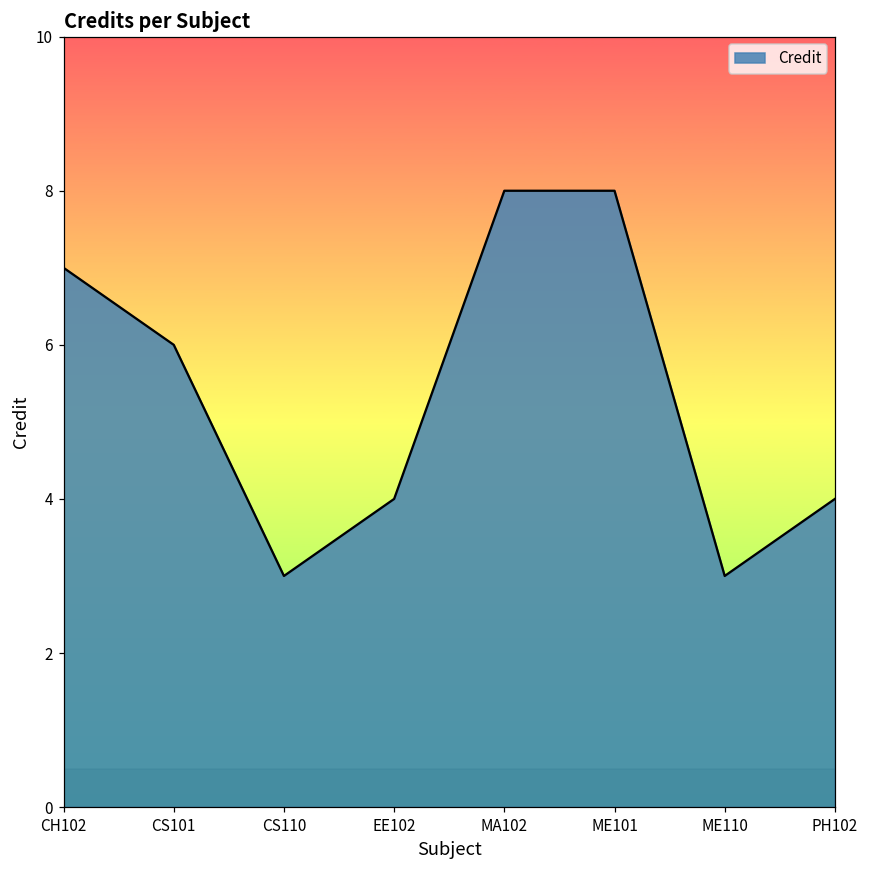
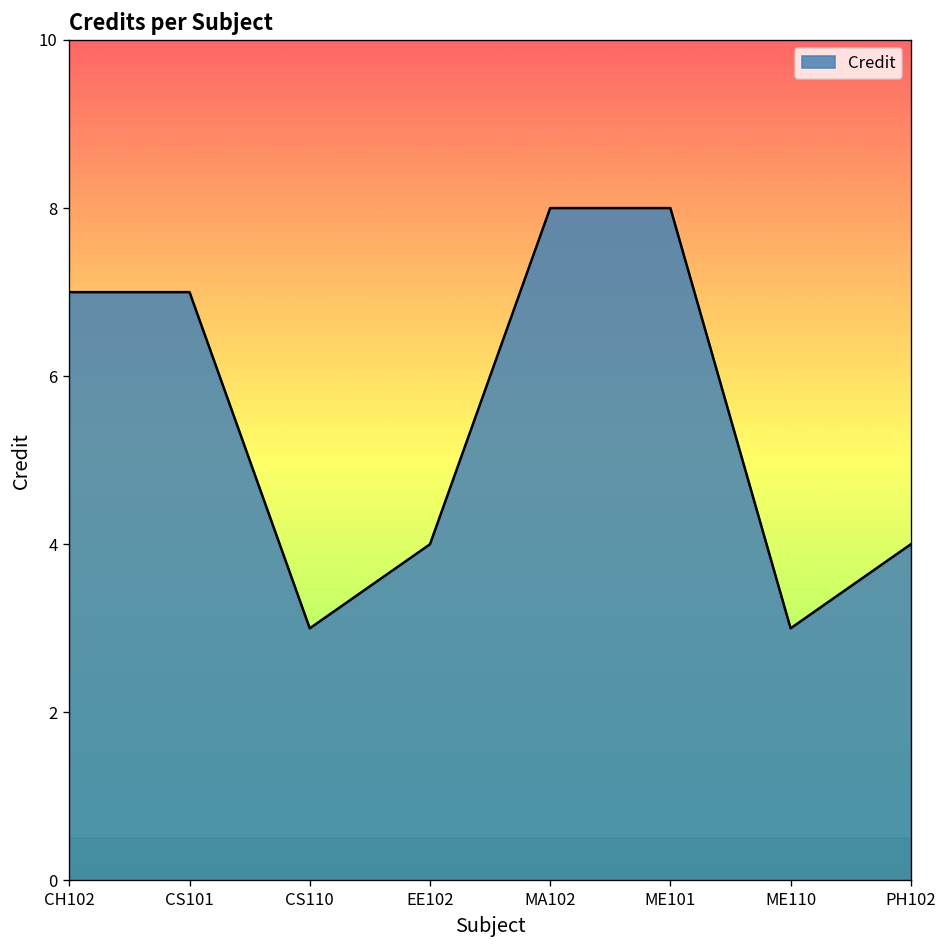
  {
    "CH102": 7,
-   "CS101": 6,
+   "CS101": 7,
    "CS110": 3,
    "EE102": 4,
    "MA102": 8,
    "ME101": 8,
    "ME110": 3,
    "PH102": 4
  }
